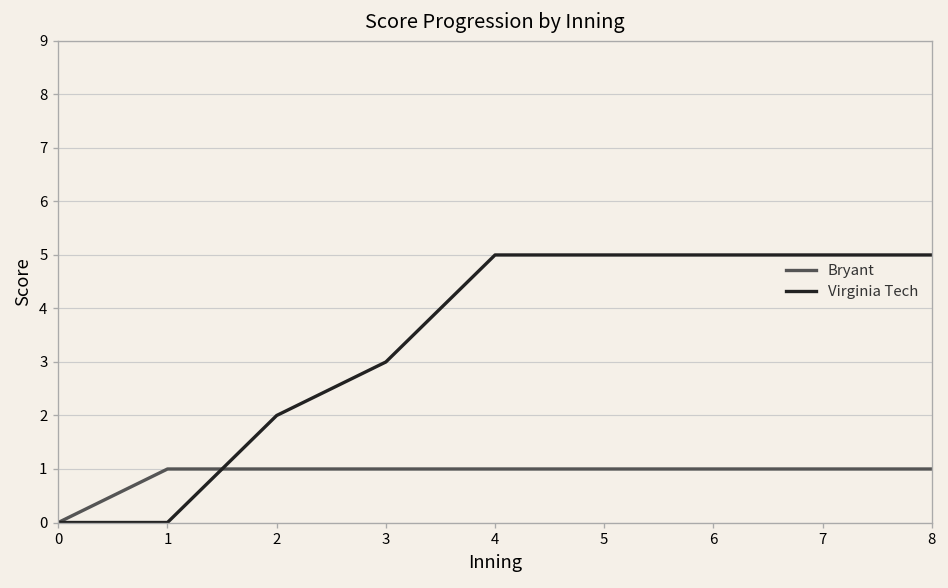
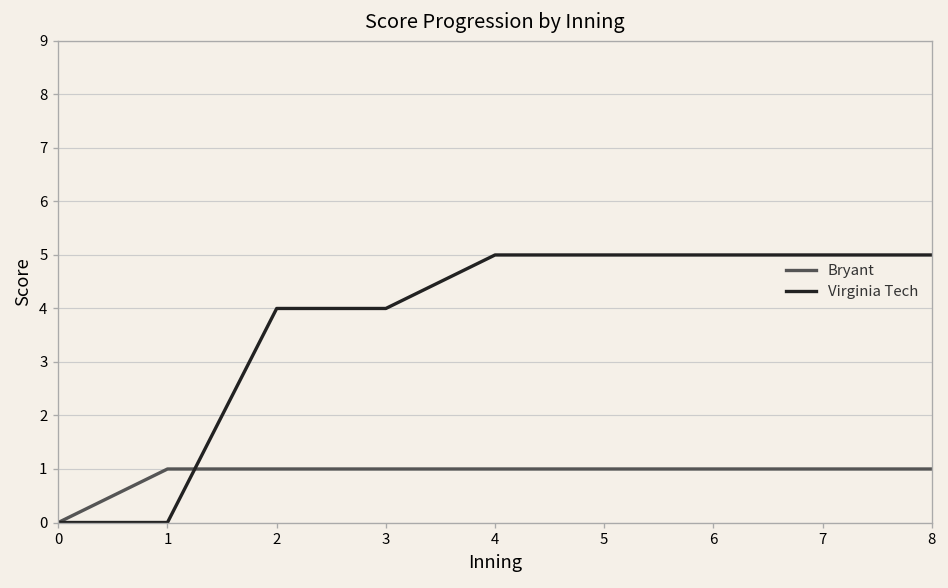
  {
    "Bryant": {
      "1": 1,
      "2": 1,
      "3": 1,
      "4": 1,
      "5": 1,
      "6": 1,
      "7": 1,
      "8": 1
    },
    "Virginia Tech": {
      "1": 0,
-     "2": 2,
-     "3": 3,
+     "2": 4,
+     "3": 4,
      "4": 5,
      "5": 5,
      "6": 5,
      "7": 5,
      "8": 5
    }
  }
